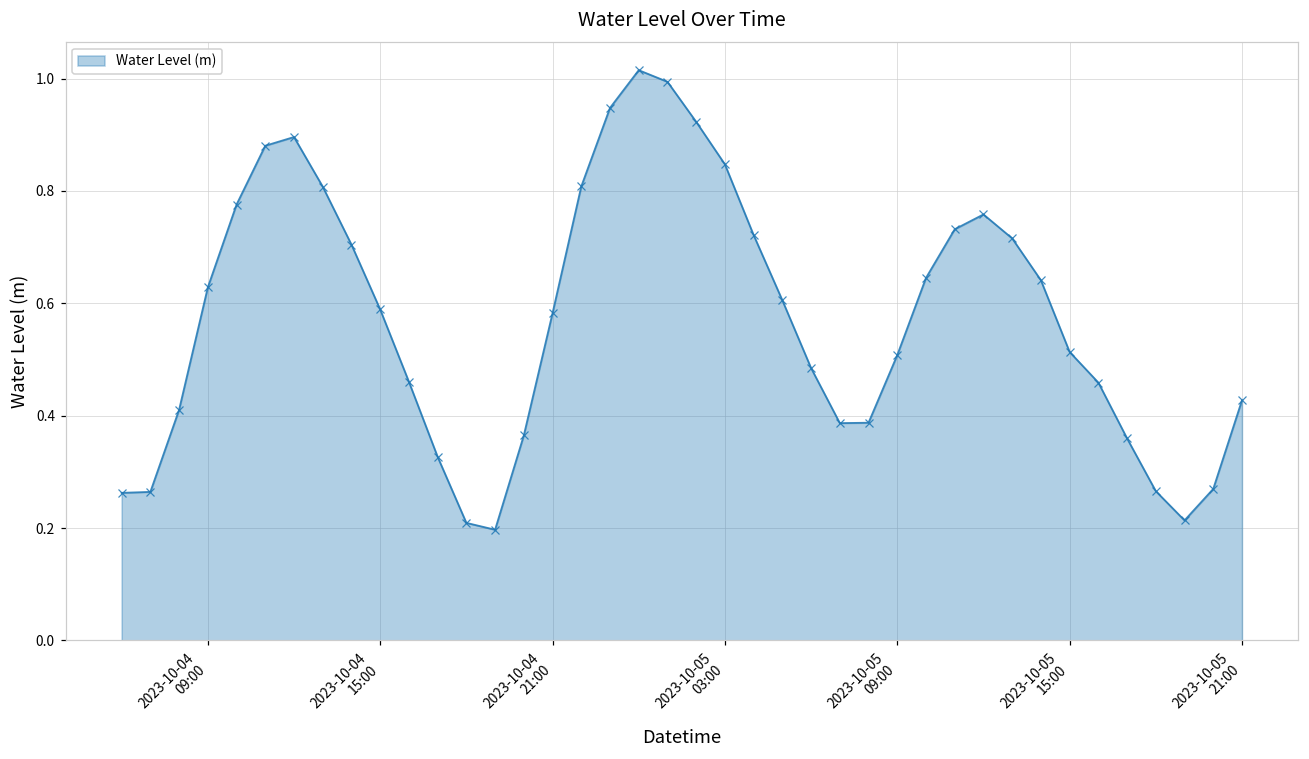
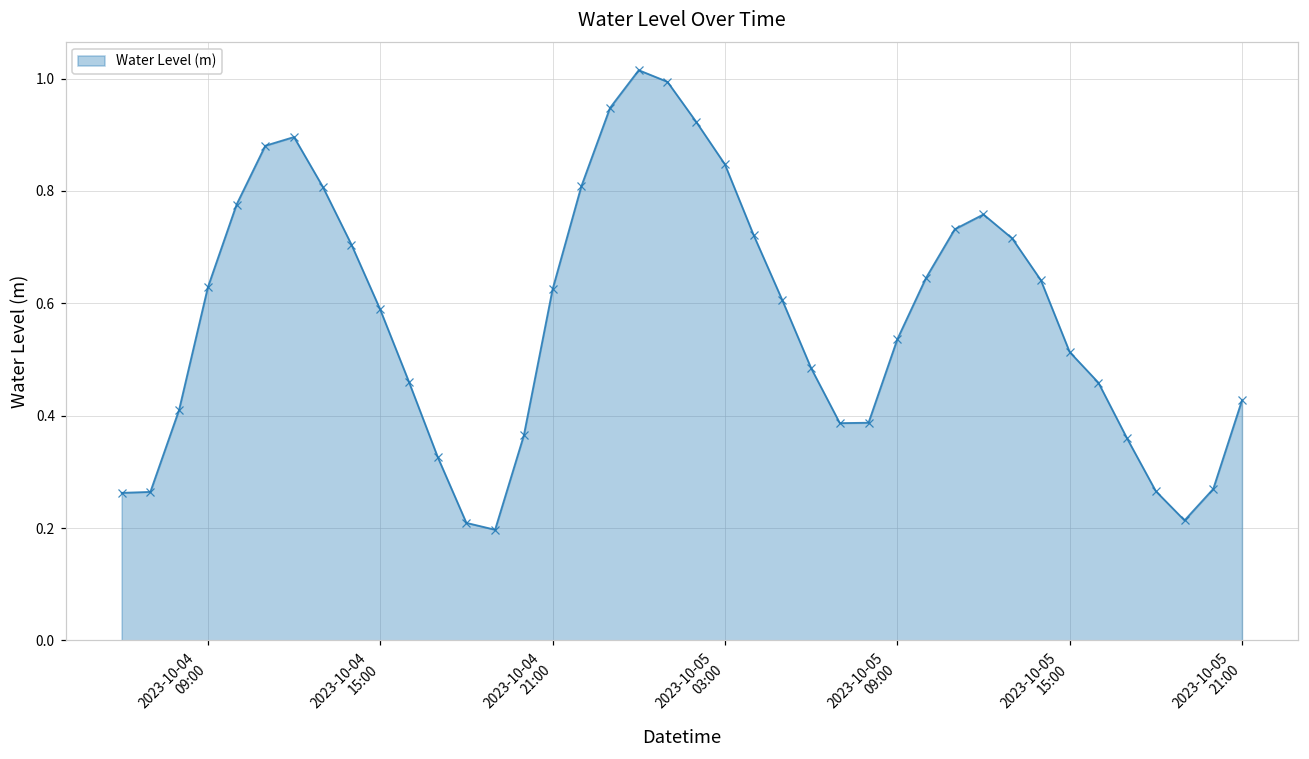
  {
    "2023-10-04 09:00": 0.63,
    "2023-10-04 15:00": 0.59,
-   "2023-10-04 21:00": 0.58,
+   "2023-10-04 21:00": 0.62,
    "2023-10-05 03:00": 0.85,
-   "2023-10-05 09:00": 0.51,
+   "2023-10-05 09:00": 0.54,
    "2023-10-05 15:00": 0.51,
    "2023-10-05 21:00": 0.43
  }
